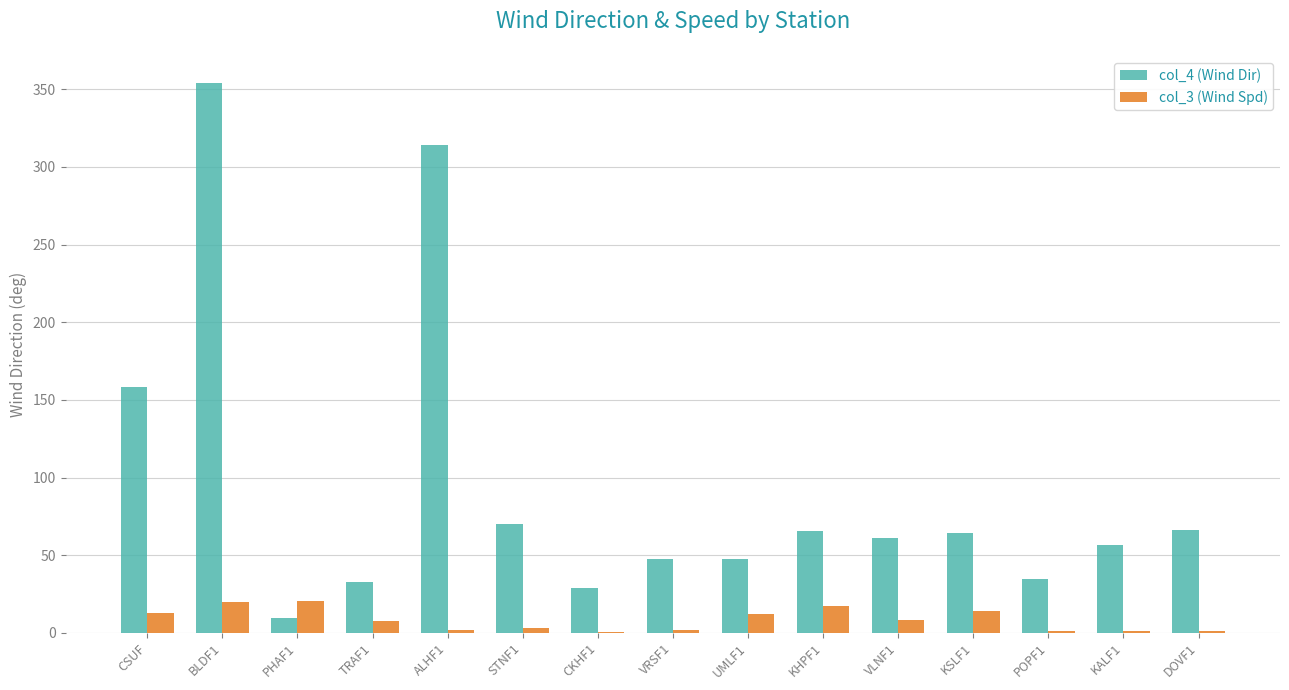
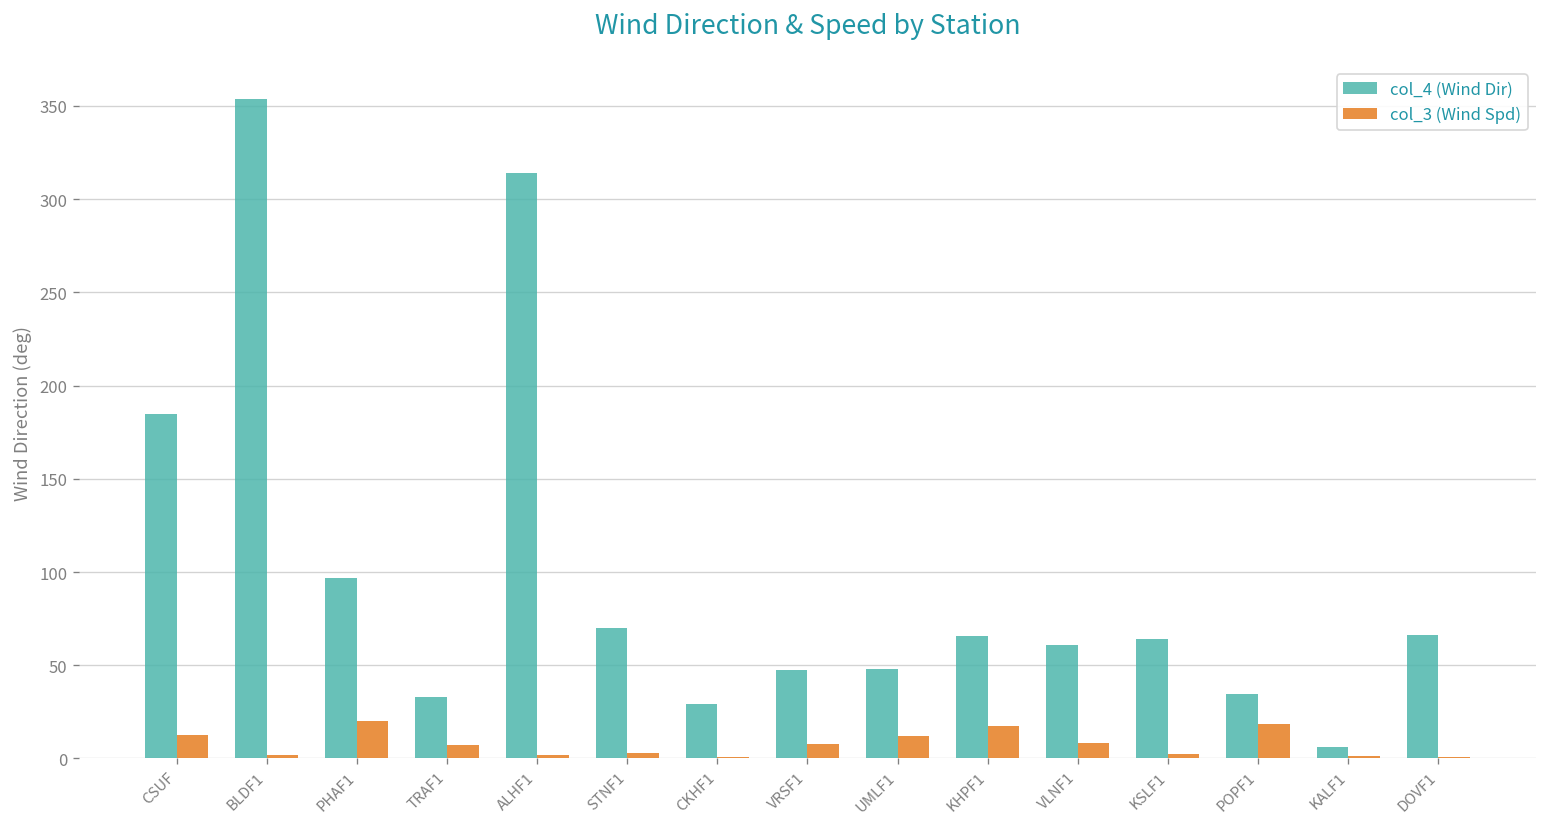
  {
    "col_4 (Wind Dir)": {
-     "CSUF": 158,
+     "CSUF": 185,
      "BLDF1": 354,
-     "PHAF1": 10,
+     "PHAF1": 97,
      "TRAF1": 33,
      "ALHF1": 314,
      "STNF1": 70,
      "CKHF1": 29,
      "VRSF1": 47,
      "UMLF1": 48,
      "KHPF1": 66,
      "VLNF1": 61,
      "KSLF1": 64,
      "POPF1": 34,
-     "KALF1": 57,
+     "KALF1": 6,
      "DOVF1": 66
    },
    "col_3 (Wind Spd)": {
      "CSUF": 13,
-     "BLDF1": 20,
+     "BLDF1": 2,
      "PHAF1": 20,
      "TRAF1": 7,
      "ALHF1": 2,
      "STNF1": 3,
-     "VRSF1": 2,
+     "VRSF1": 8,
      "UMLF1": 12,
      "KHPF1": 17,
      "VLNF1": 8,
-     "KSLF1": 14,
-     "POPF1": 1
+     "KSLF1": 2,
+     "POPF1": 19
    }
  }
